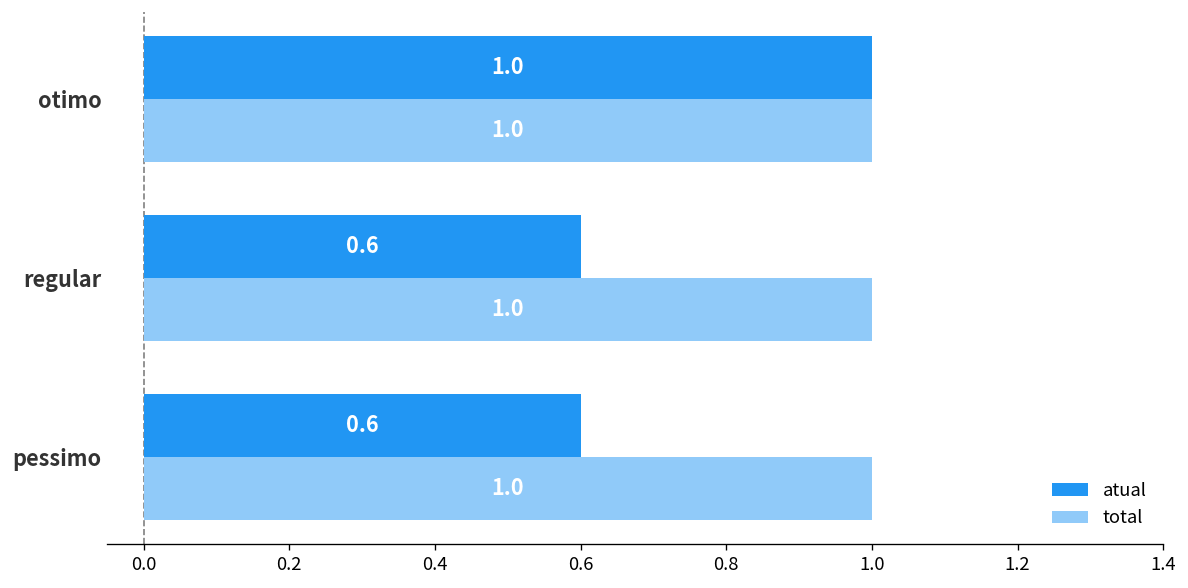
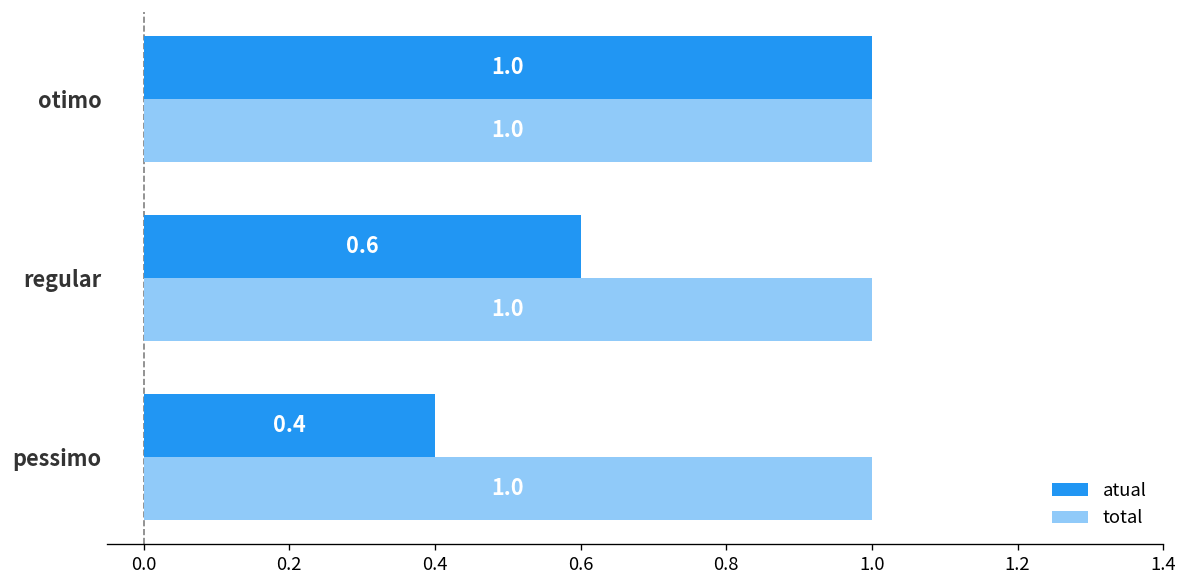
  {
    "atual": {
      "otimo": 1.0,
      "regular": 0.6,
-     "pessimo": 0.6
+     "pessimo": 0.4
    },
    "total": {
      "otimo": 1.0,
      "regular": 1.0,
      "pessimo": 1.0
    }
  }
